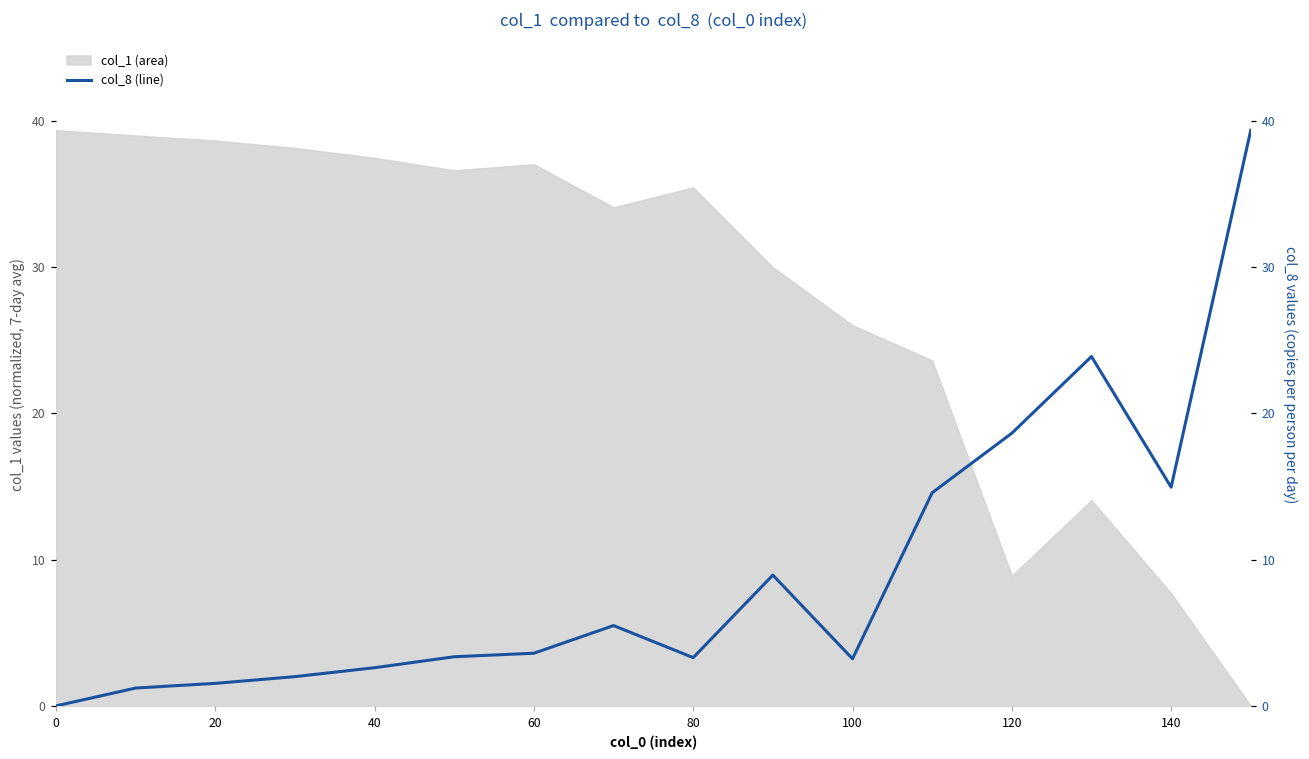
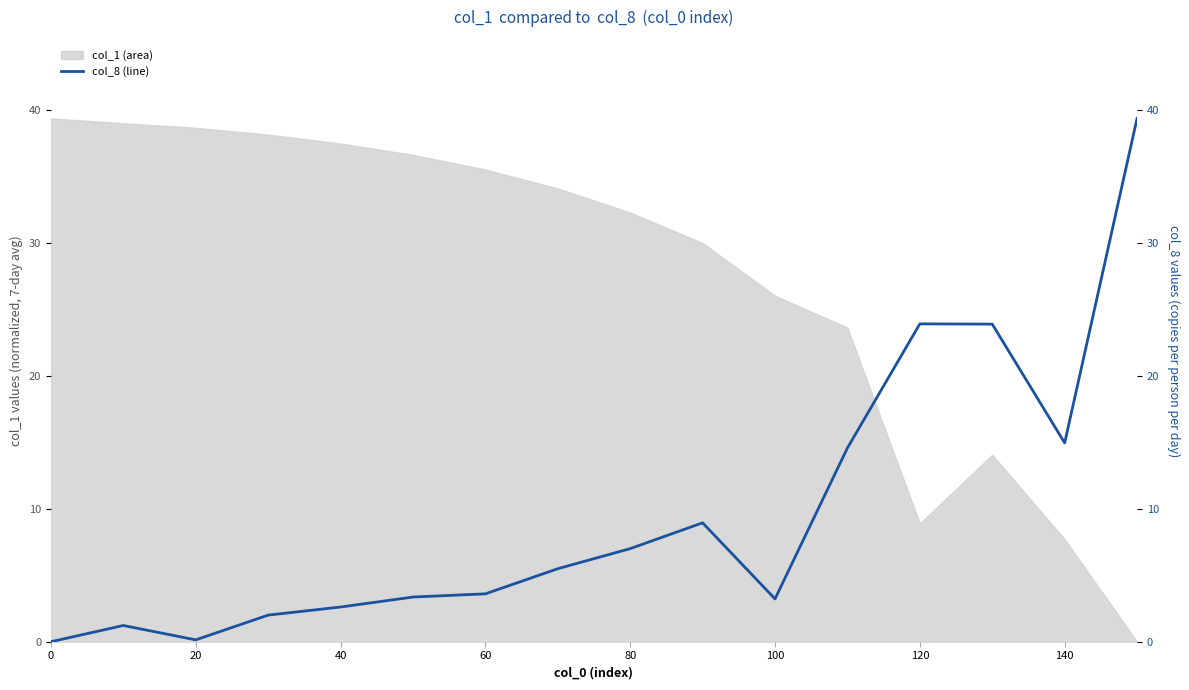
  {
    "col_1 (area)": {
      "0": 39.4,
      "20": 38.6,
      "40": 37.5,
-     "60": 37.0,
-     "80": 35.4,
+     "60": 35.5,
+     "80": 32.3,
      "100": 26.0,
      "120": 8.9,
      "140": 7.7
    },
    "col_8 (line)": {
      "0": 0.0,
-     "20": 1.5,
+     "20": 0.1,
      "40": 2.6,
      "60": 3.6,
-     "80": 3.3,
+     "80": 7.0,
      "100": 3.2,
-     "120": 18.6,
+     "120": 23.9,
      "140": 15.0
    }
  }
